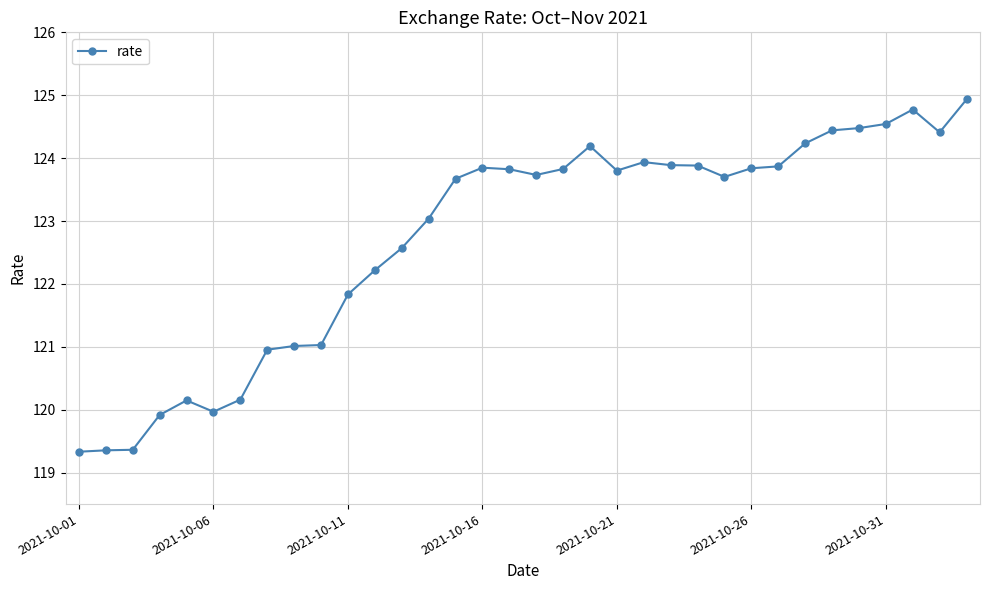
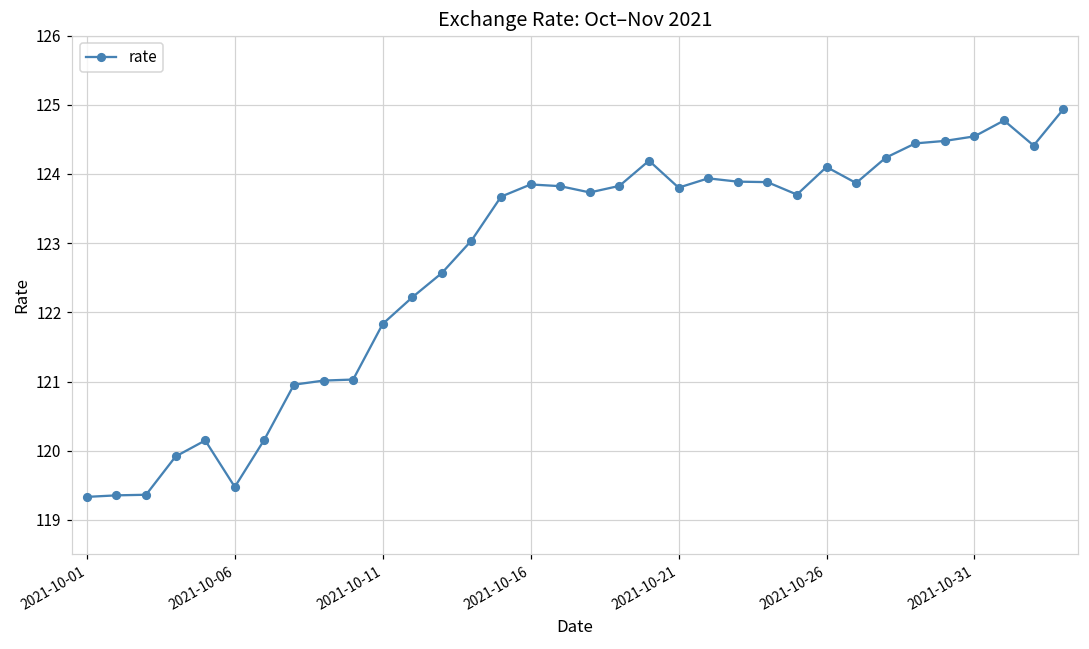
  {
    "2021-10-01": 119.3,
-   "2021-10-06": 120.0,
+   "2021-10-06": 119.5,
    "2021-10-11": 121.8,
    "2021-10-16": 123.8,
    "2021-10-21": 123.8,
-   "2021-10-26": 123.8,
+   "2021-10-26": 124.1,
    "2021-10-31": 124.5
  }
